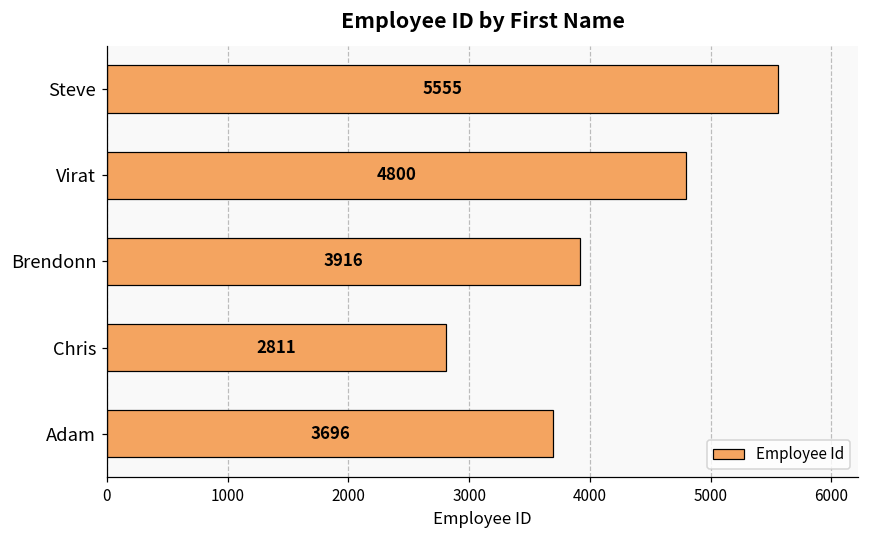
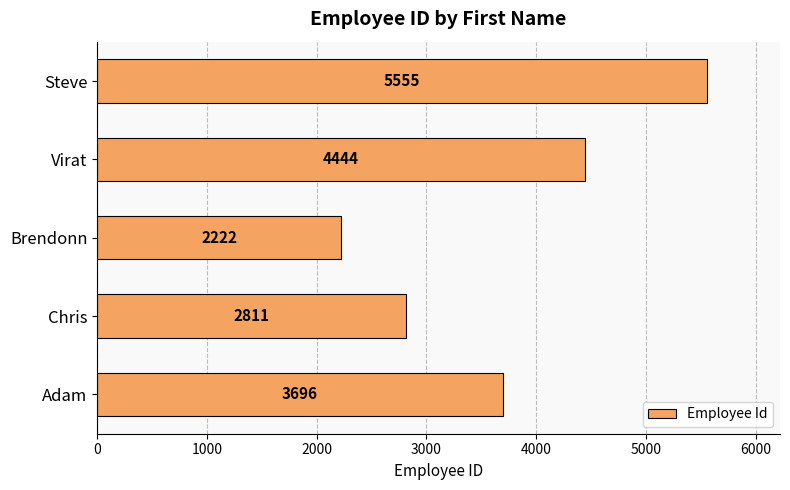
  {
    "Steve": 5555,
-   "Virat": 4800,
-   "Brendonn": 3916,
+   "Virat": 4444,
+   "Brendonn": 2222,
    "Chris": 2811,
    "Adam": 3696
  }
